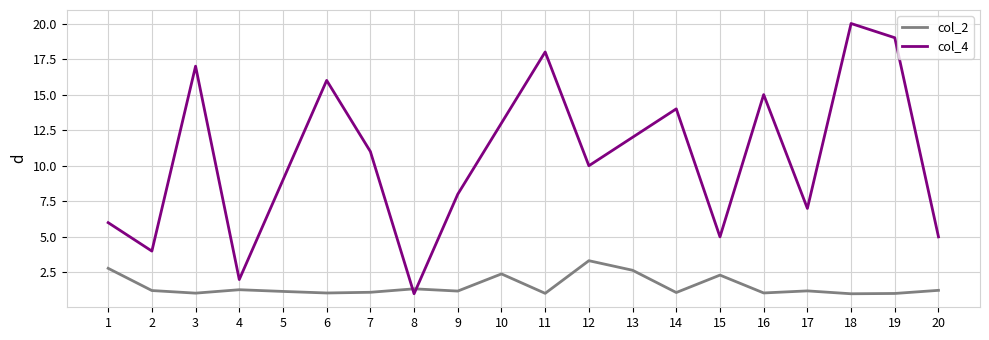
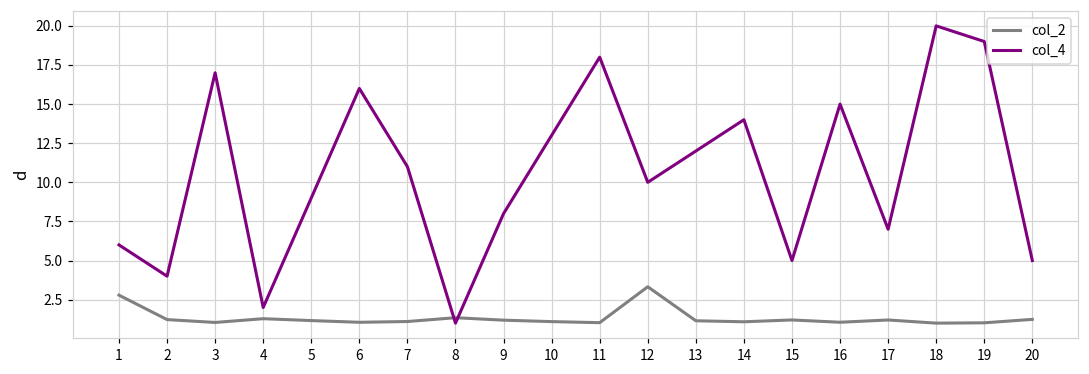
  {
    "col_2": {
      "1": 2.8,
      "2": 1.2,
      "3": 1.0,
      "4": 1.3,
      "5": 1.2,
      "6": 1.1,
      "7": 1.1,
      "8": 1.3,
      "9": 1.2,
-     "10": 2.4,
+     "10": 1.1,
      "11": 1.0,
      "12": 3.3,
-     "13": 2.7,
+     "13": 1.2,
      "14": 1.1,
-     "15": 2.3,
+     "15": 1.2,
      "16": 1.1,
      "17": 1.2,
      "18": 1.0,
      "19": 1.0,
      "20": 1.2
    },
    "col_4": {
      "1": 6.0,
      "2": 4.0,
      "3": 17.0,
      "4": 2.0,
      "5": 9.0,
      "6": 16.0,
      "7": 11.0,
      "8": 1.0,
      "9": 8.0,
      "10": 13.0,
      "11": 18.0,
      "12": 10.0,
      "13": 12.0,
      "14": 14.0,
      "15": 5.0,
      "16": 15.0,
      "17": 7.0,
      "18": 20.0,
      "19": 19.0,
      "20": 5.0
    }
  }
